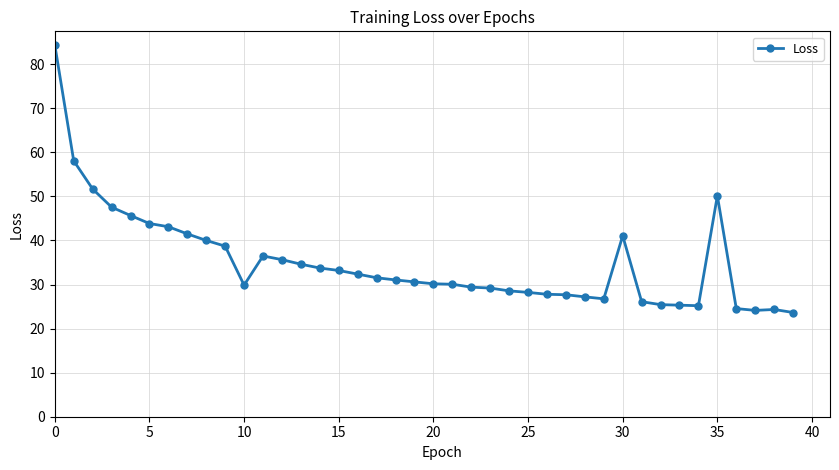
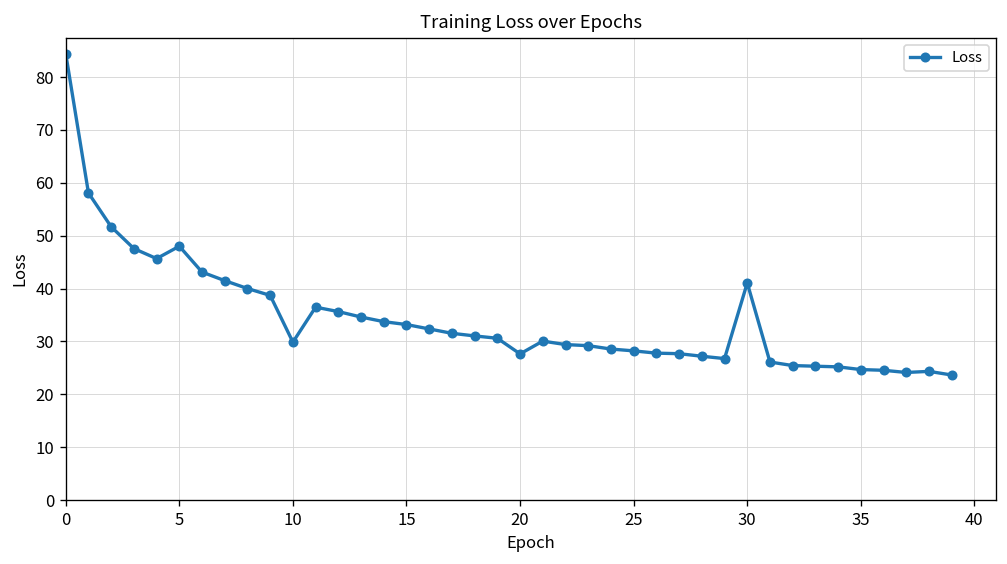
  {
    "0": 84,
-   "5": 44,
+   "5": 48,
    "10": 30,
    "15": 33,
-   "20": 30,
+   "20": 28,
    "25": 28,
    "30": 41,
-   "35": 50
+   "35": 25
  }
